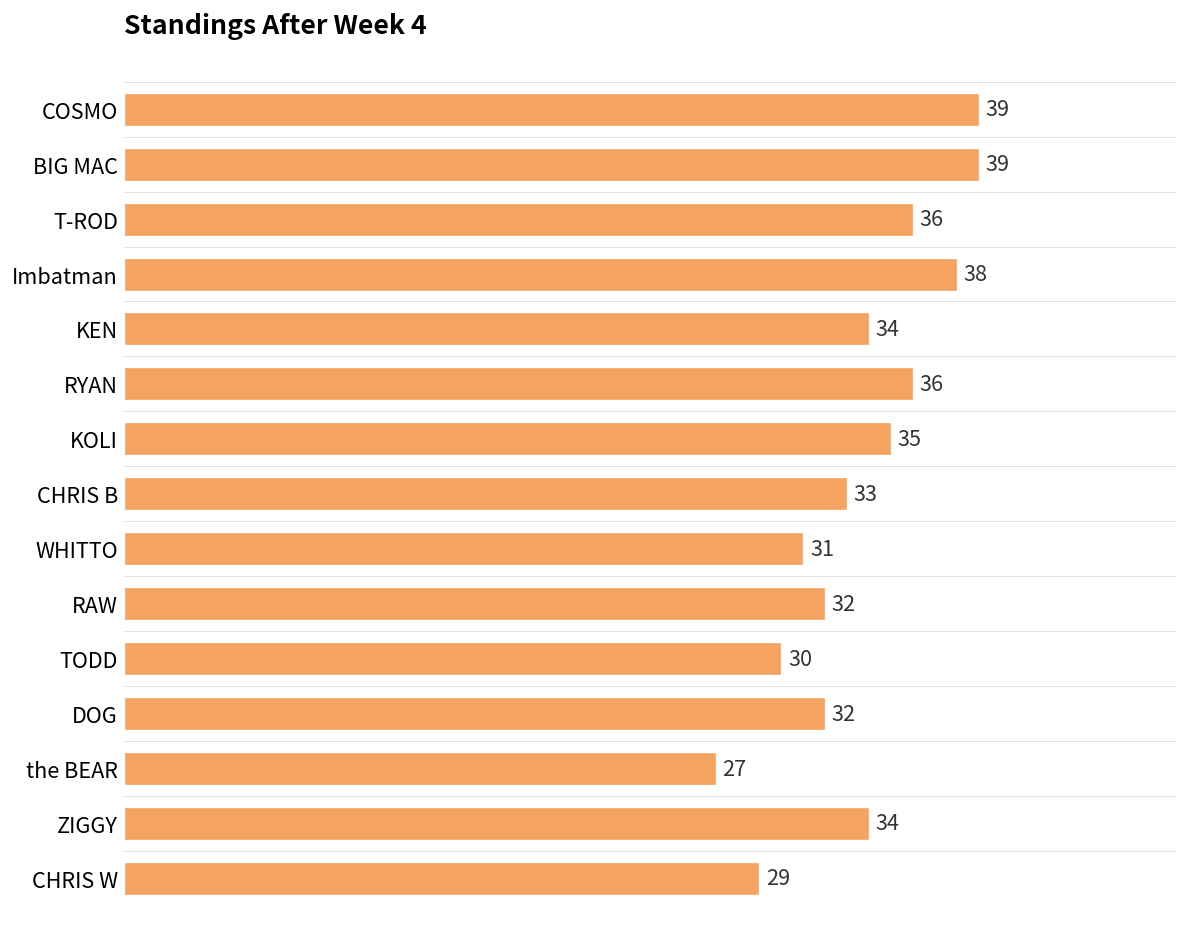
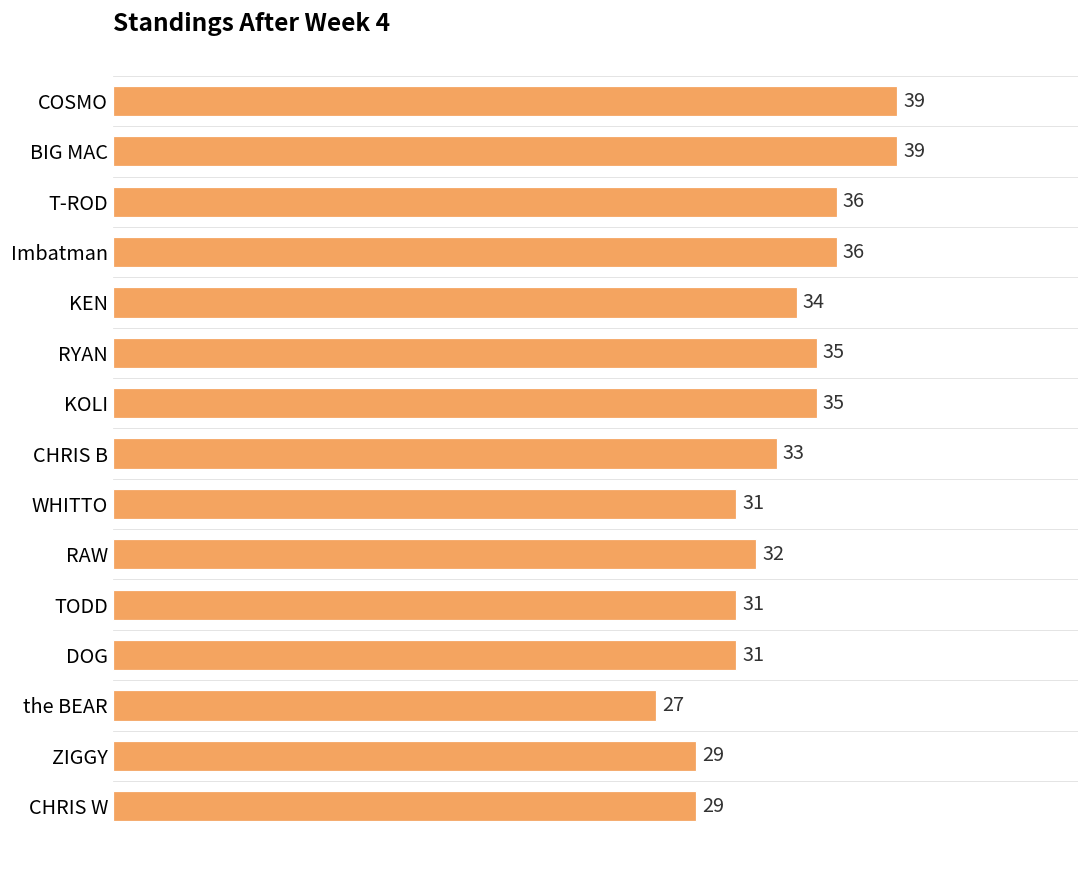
  {
    "COSMO": 39,
    "BIG MAC": 39,
    "T-ROD": 36,
-   "Imbatman": 38,
+   "Imbatman": 36,
    "KEN": 34,
-   "RYAN": 36,
+   "RYAN": 35,
    "KOLI": 35,
    "CHRIS B": 33,
    "WHITTO": 31,
    "RAW": 32,
-   "TODD": 30,
-   "DOG": 32,
+   "TODD": 31,
+   "DOG": 31,
    "the BEAR": 27,
-   "ZIGGY": 34,
+   "ZIGGY": 29,
    "CHRIS W": 29
  }
